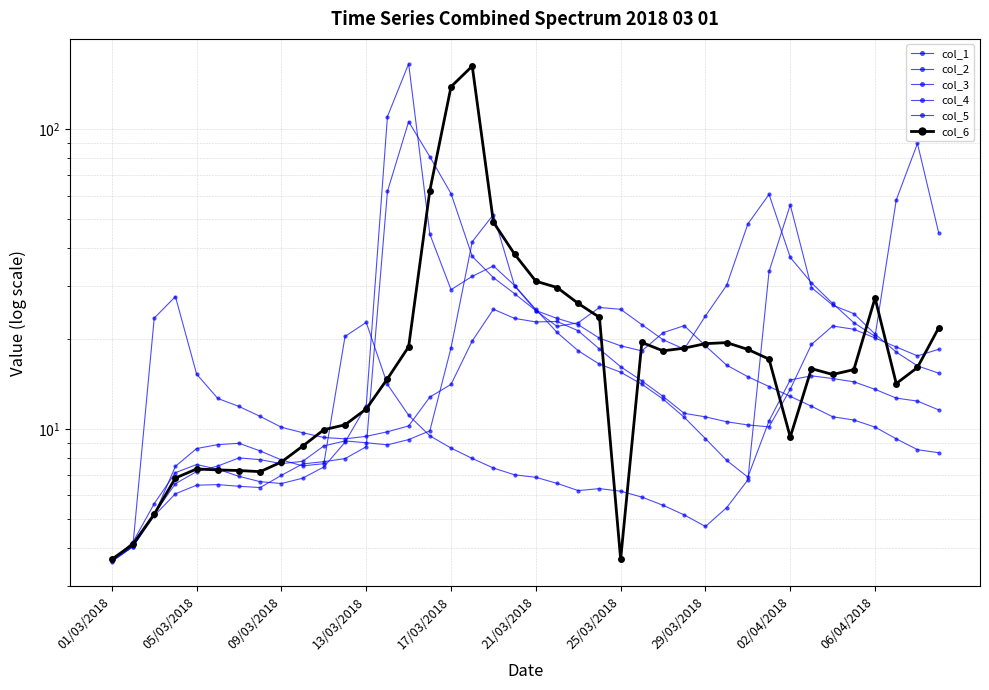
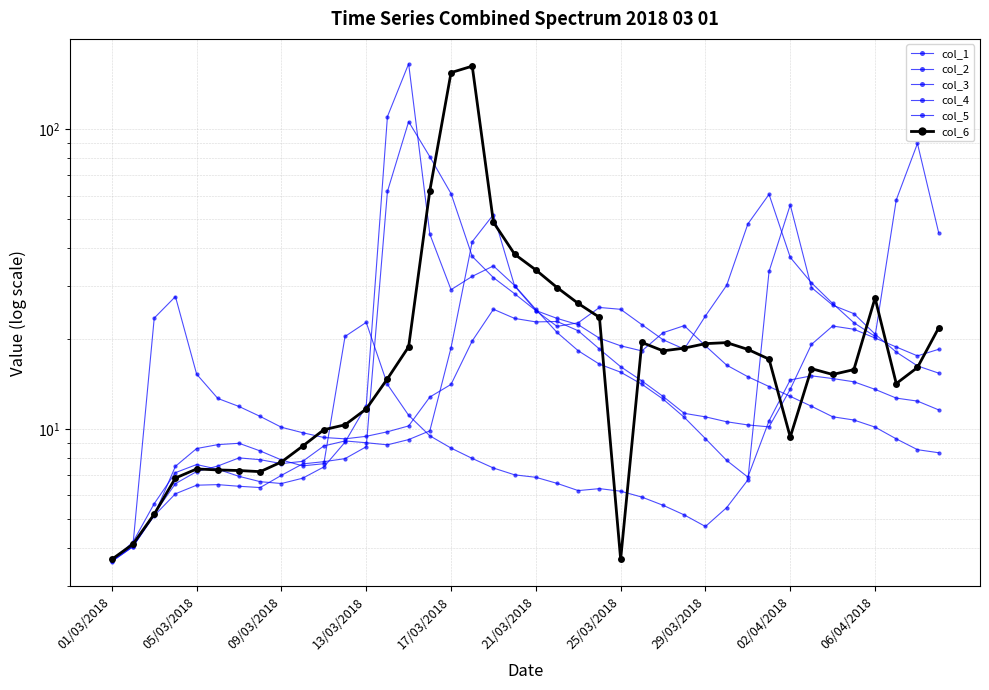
  {
    "col_6": {
      "05/03/2018": 7.4,
      "13/03/2018": 11.7,
-     "17/03/2018": 140,
-     "21/03/2018": 31,
+     "17/03/2018": 150,
+     "21/03/2018": 34,
      "25/03/2018": 3.7,
      "02/04/2018": 9.4,
      "06/04/2018": 27
    }
  }
